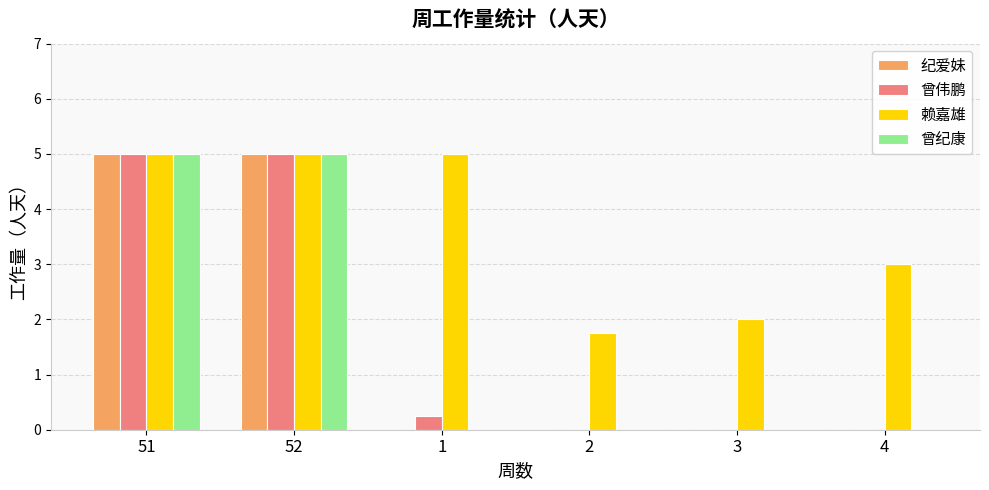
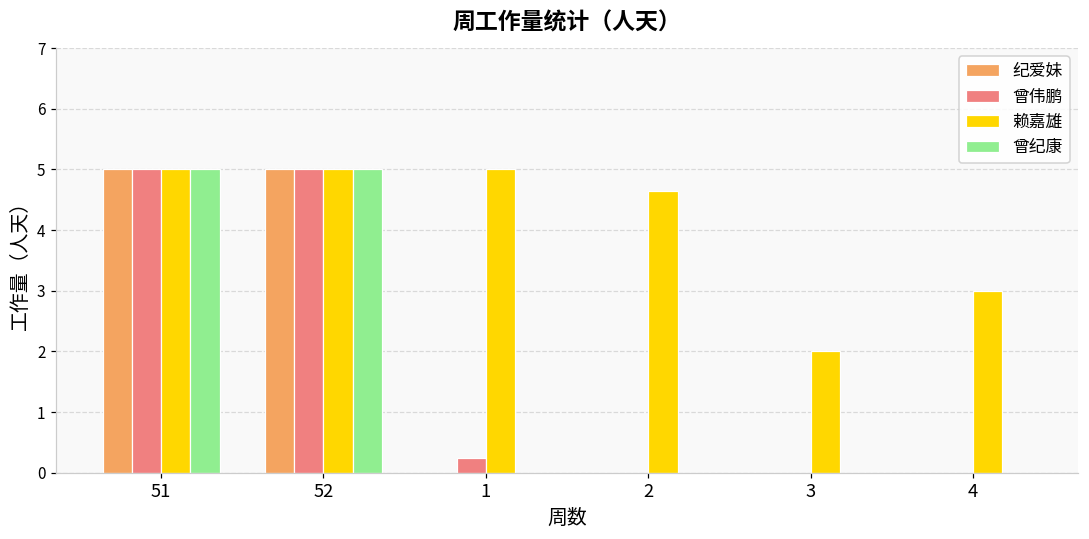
  {
    "赖嘉雄": {
      "51": 5.0,
      "52": 5.0,
      "1": 5.0,
-     "2": 1.8,
+     "2": 4.7,
      "3": 2.0,
      "4": 3.0
    },
    "曾纪康": {
      "51": 5.0,
      "52": 5.0,
      "1": 0.0,
      "2": 0.0,
      "3": 0.0,
      "4": 0.0
    }
  }
